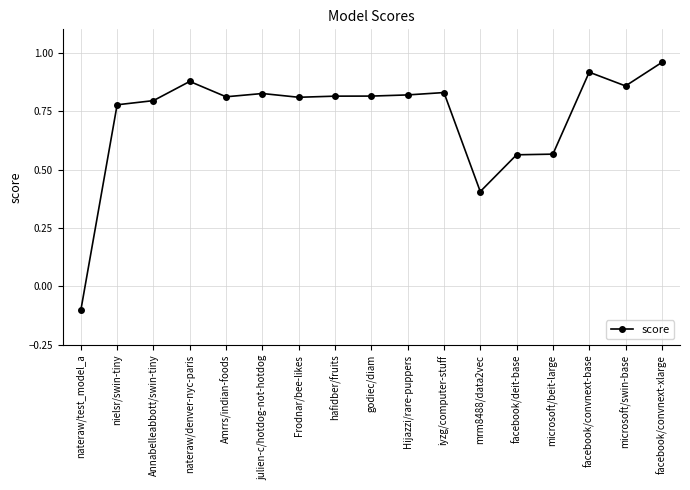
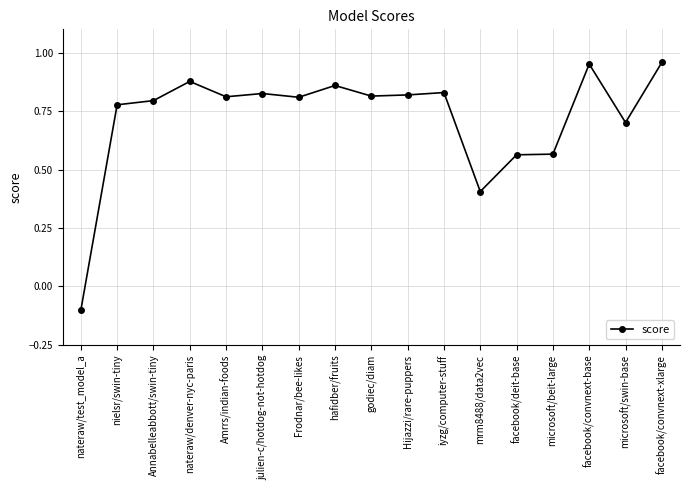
  {
    "nateraw/test_model_a": -0.10,
    "nielsr/swin-tiny": 0.78,
    "Annabelleabbott/swin-tiny": 0.80,
    "nateraw/denver-nyc-paris": 0.88,
    "Amrrs/indian-foods": 0.81,
    "julien-c/hotdog-not-hotdog": 0.83,
    "Frodnar/bee-likes": 0.81,
-   "hafidber/fruits": 0.81,
+   "hafidber/fruits": 0.86,
    "godiec/diam": 0.81,
    "Hijazzi/rare-puppers": 0.82,
    "iyzg/computer-stuff": 0.83,
    "mrm8488/data2vec": 0.41,
    "facebook/deit-base": 0.56,
    "microsoft/beit-large": 0.57,
-   "facebook/convnext-base": 0.92,
-   "microsoft/swin-base": 0.86,
+   "facebook/convnext-base": 0.95,
+   "microsoft/swin-base": 0.70,
    "facebook/convnext-xlarge": 0.96
  }
